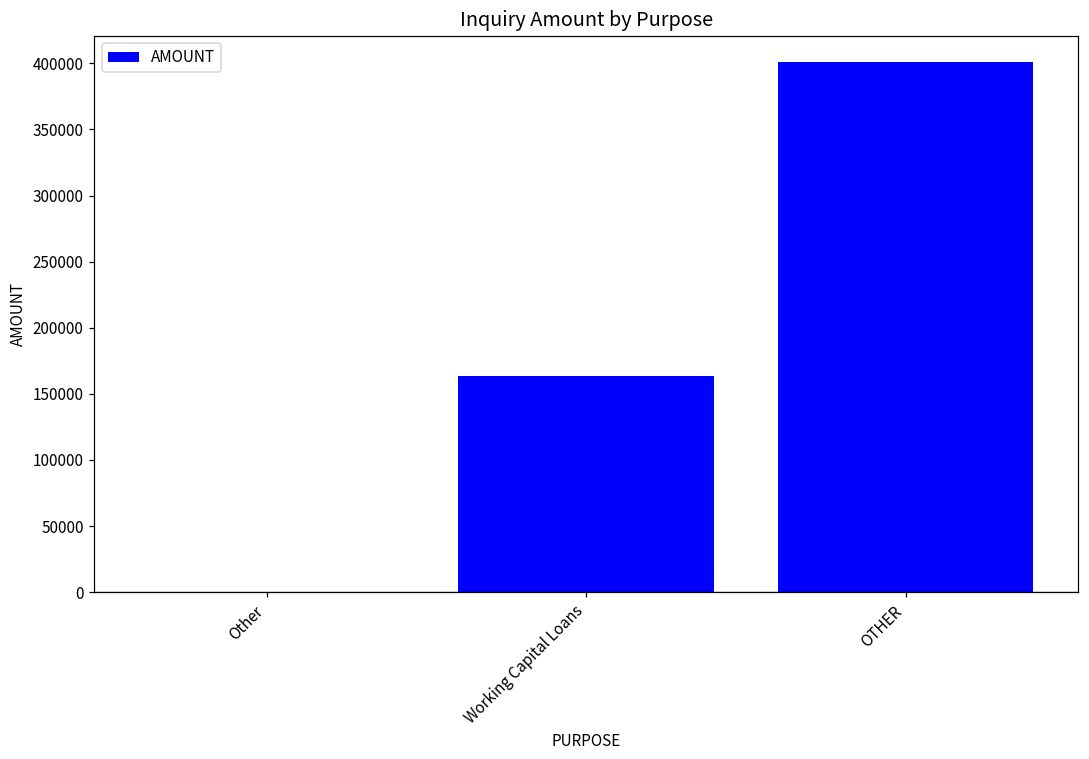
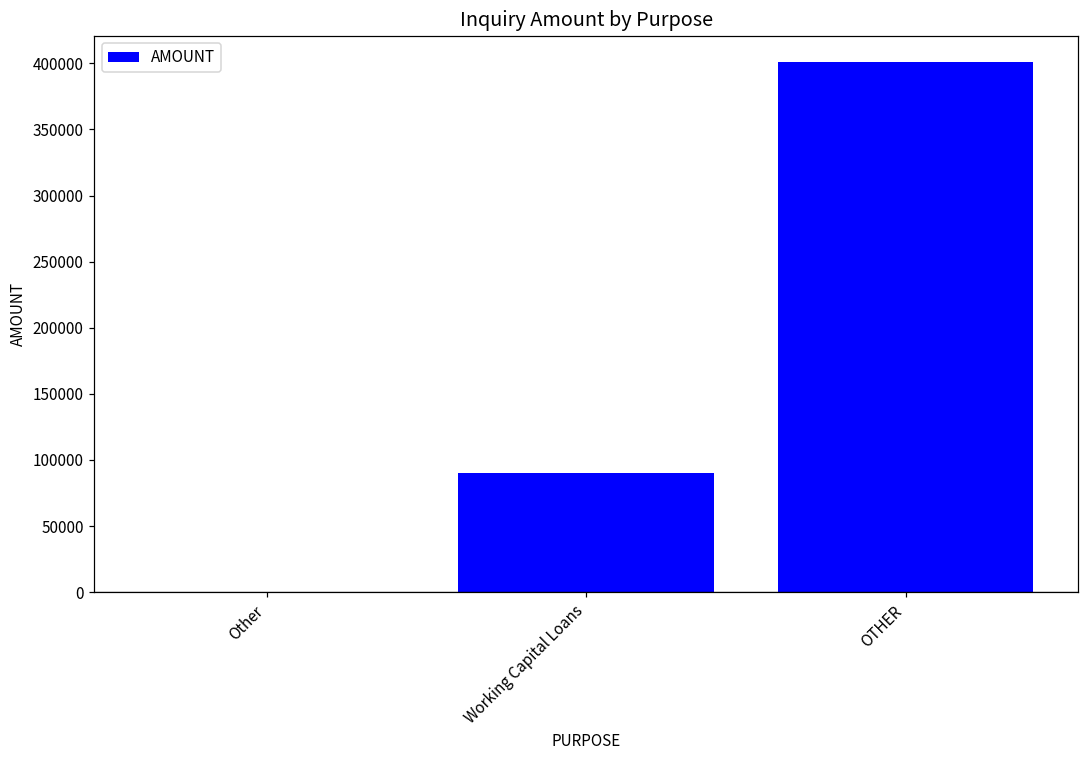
  {
-   "Working Capital Loans": 163000,
+   "Working Capital Loans": 90000,
    "OTHER": 401000
  }
